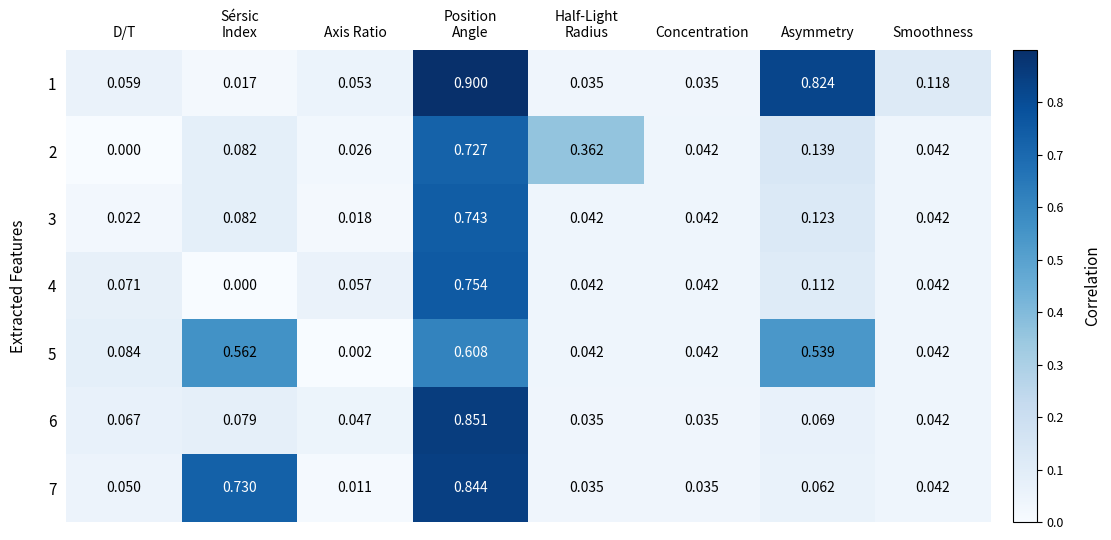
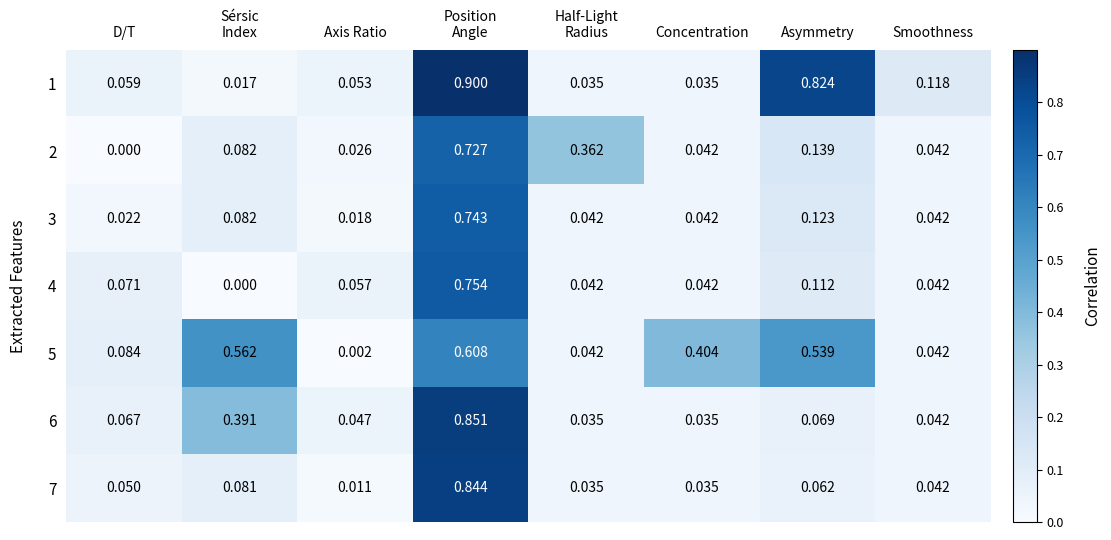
  {
    "1": {
      "D/T": 0.059,
      "Sérsic Index": 0.017,
      "Axis Ratio": 0.053,
      "Position Angle": 0.900,
      "Half-Light Radius": 0.035,
      "Concentration": 0.035,
      "Asymmetry": 0.824,
      "Smoothness": 0.118
    },
    "2": {
      "D/T": 0.000,
      "Sérsic Index": 0.082,
      "Axis Ratio": 0.026,
      "Position Angle": 0.727,
      "Half-Light Radius": 0.362,
      "Concentration": 0.042,
      "Asymmetry": 0.139,
      "Smoothness": 0.042
    },
    "3": {
      "D/T": 0.022,
      "Sérsic Index": 0.082,
      "Axis Ratio": 0.018,
      "Position Angle": 0.743,
      "Half-Light Radius": 0.042,
      "Concentration": 0.042,
      "Asymmetry": 0.123,
      "Smoothness": 0.042
    },
    "4": {
      "D/T": 0.071,
      "Sérsic Index": 0.000,
      "Axis Ratio": 0.057,
      "Position Angle": 0.754,
      "Half-Light Radius": 0.042,
      "Concentration": 0.042,
      "Asymmetry": 0.112,
      "Smoothness": 0.042
    },
    "5": {
      "D/T": 0.084,
      "Sérsic Index": 0.562,
      "Axis Ratio": 0.002,
      "Position Angle": 0.608,
      "Half-Light Radius": 0.042,
-     "Concentration": 0.042,
+     "Concentration": 0.404,
      "Asymmetry": 0.539,
      "Smoothness": 0.042
    },
    "6": {
      "D/T": 0.067,
-     "Sérsic Index": 0.079,
+     "Sérsic Index": 0.391,
      "Axis Ratio": 0.047,
      "Position Angle": 0.851,
      "Half-Light Radius": 0.035,
      "Concentration": 0.035,
      "Asymmetry": 0.069,
      "Smoothness": 0.042
    },
    "7": {
      "D/T": 0.050,
-     "Sérsic Index": 0.730,
+     "Sérsic Index": 0.081,
      "Axis Ratio": 0.011,
      "Position Angle": 0.844,
      "Half-Light Radius": 0.035,
      "Concentration": 0.035,
      "Asymmetry": 0.062,
      "Smoothness": 0.042
    }
  }
